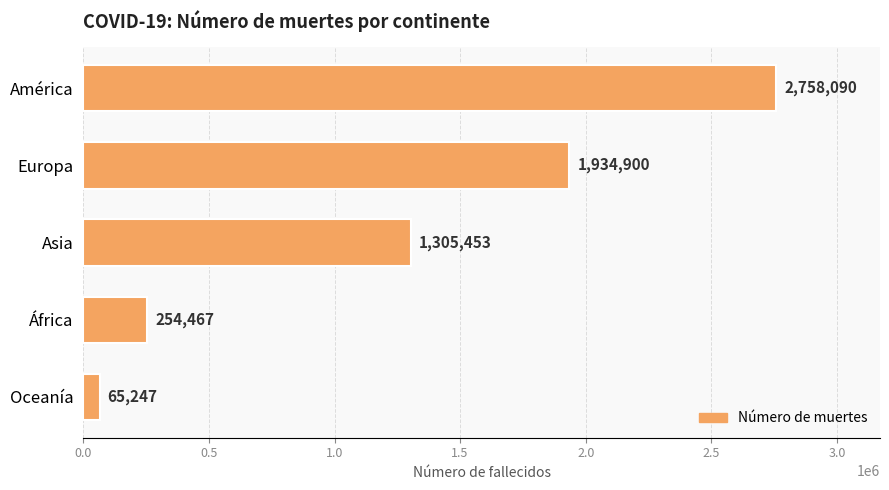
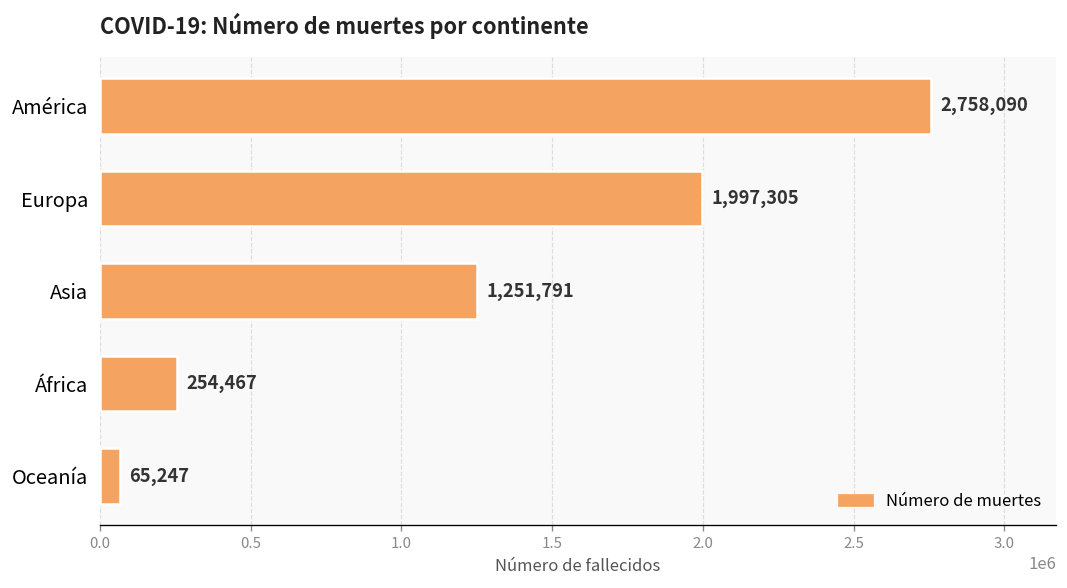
  {
    "América": "2,758,090",
-   "Europa": "1,934,900",
-   "Asia": "1,305,453",
+   "Europa": "1,997,305",
+   "Asia": "1,251,791",
    "África": "254,467",
    "Oceanía": "65,247"
  }
